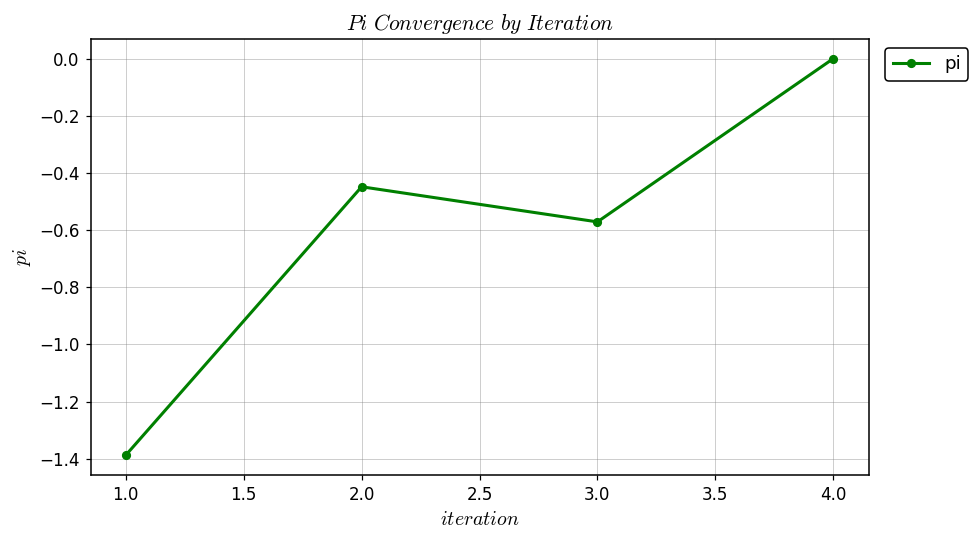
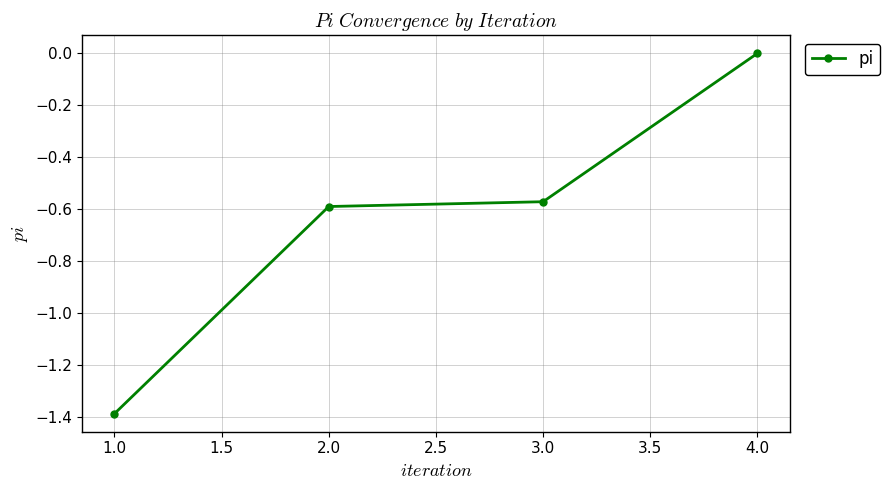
  {
    "1.0": -1.39,
-   "2.0": -0.45,
+   "2.0": -0.59,
    "3.0": -0.57,
    "4.0": 0.00
  }
